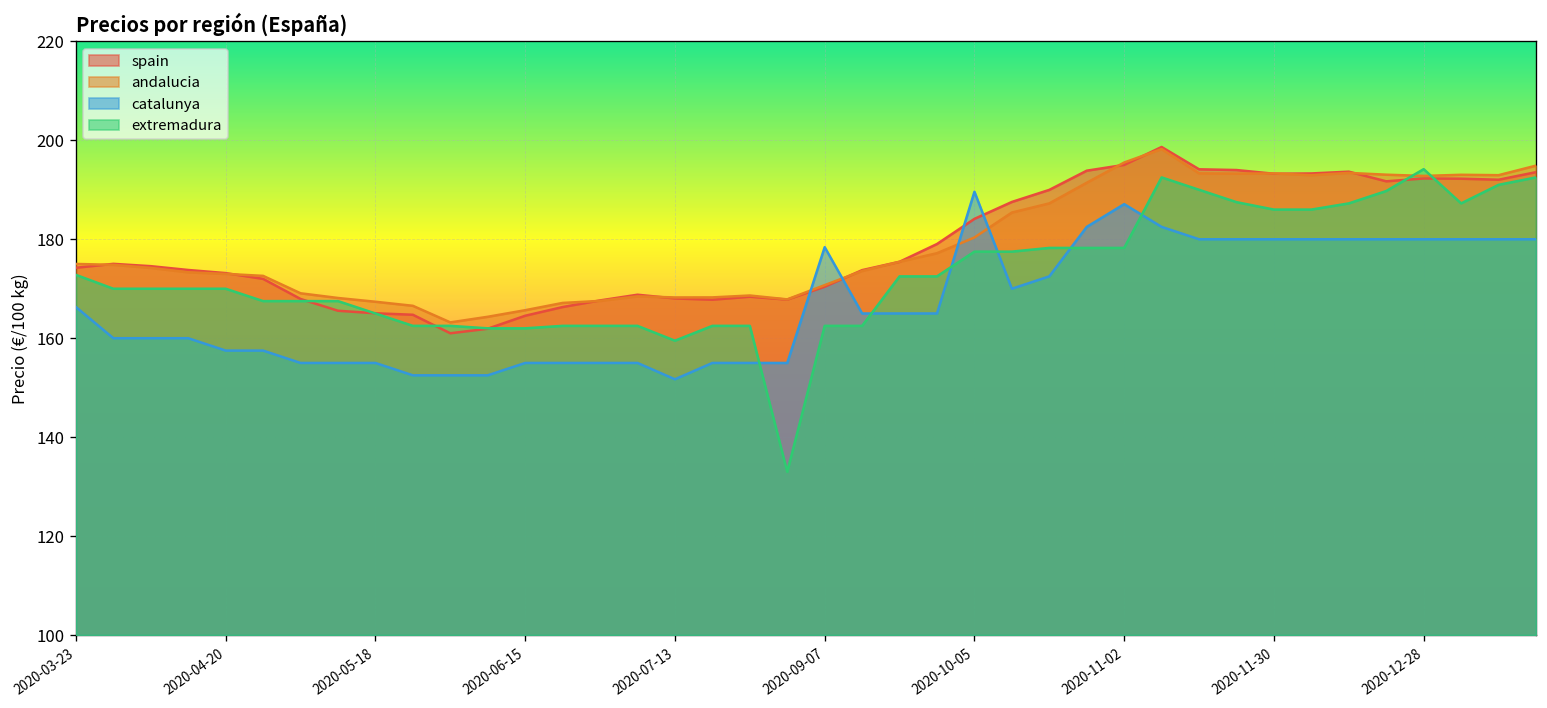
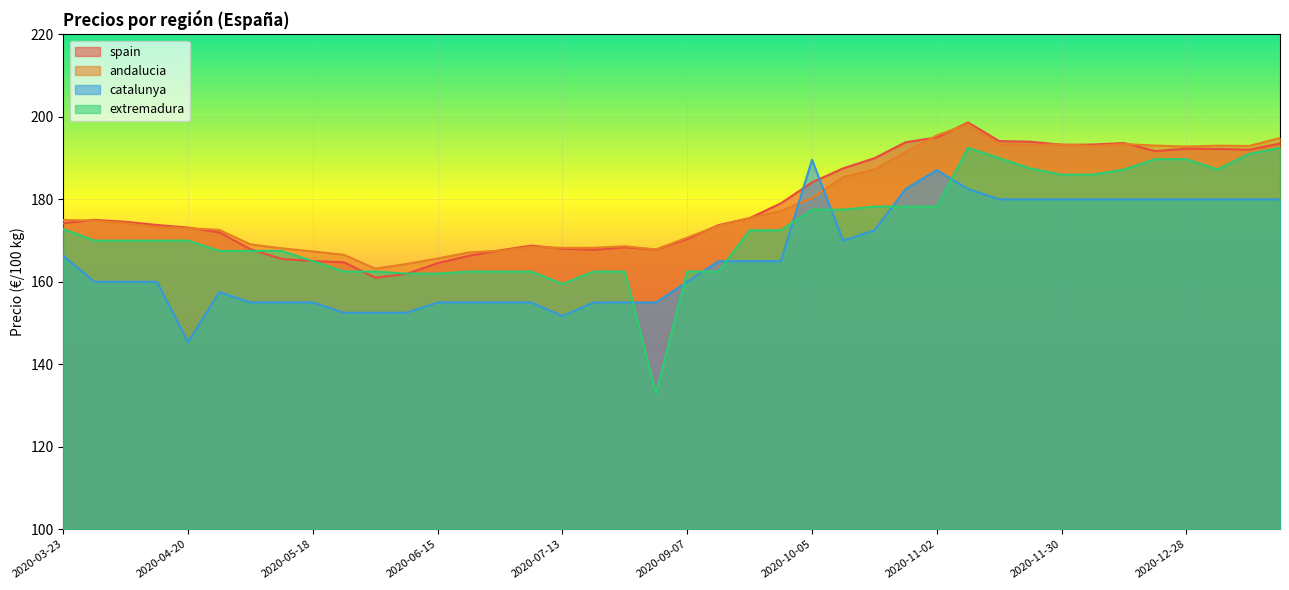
  {
    "catalunya": {
      "2020-03-23": 166,
-     "2020-04-20": 158,
+     "2020-04-20": 145,
      "2020-05-18": 155,
      "2020-06-15": 155,
      "2020-07-13": 152,
-     "2020-09-07": 178,
+     "2020-09-07": 160,
      "2020-10-05": 190,
      "2020-11-02": 187,
      "2020-11-30": 180,
      "2020-12-28": 180
    },
    "extremadura": {
      "2020-03-23": 173,
      "2020-04-20": 170,
      "2020-06-15": 162,
      "2020-07-13": 160,
      "2020-09-07": 163,
      "2020-10-05": 178,
      "2020-11-02": 178,
      "2020-11-30": 186,
-     "2020-12-28": 194
+     "2020-12-28": 190
    }
  }
